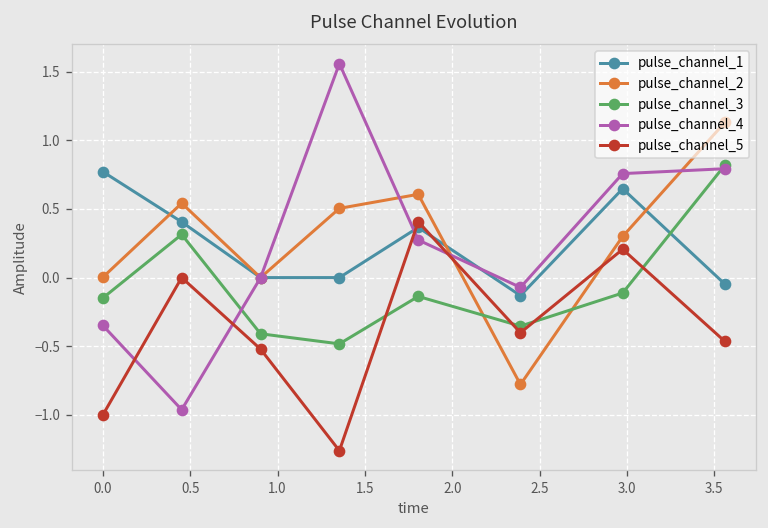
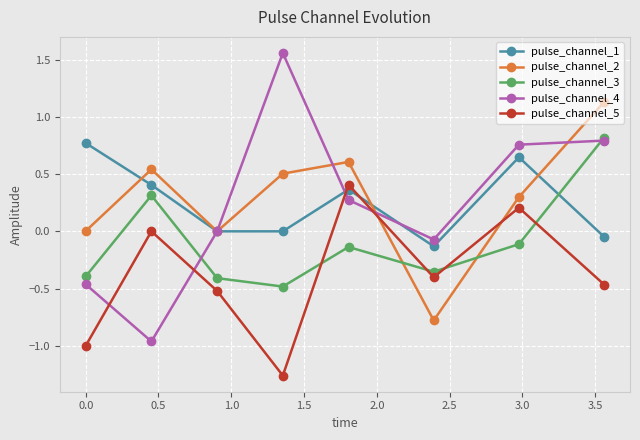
  {
    "pulse_channel_1": {
      "0.0": 0.77
    },
    "pulse_channel_2": {
      "0.0": 0.00
    },
    "pulse_channel_3": {
-     "0.0": -0.15
+     "0.0": -0.39
    },
    "pulse_channel_4": {
-     "0.0": -0.35
+     "0.0": -0.46
    },
    "pulse_channel_5": {
      "0.0": -1.00
    }
  }
